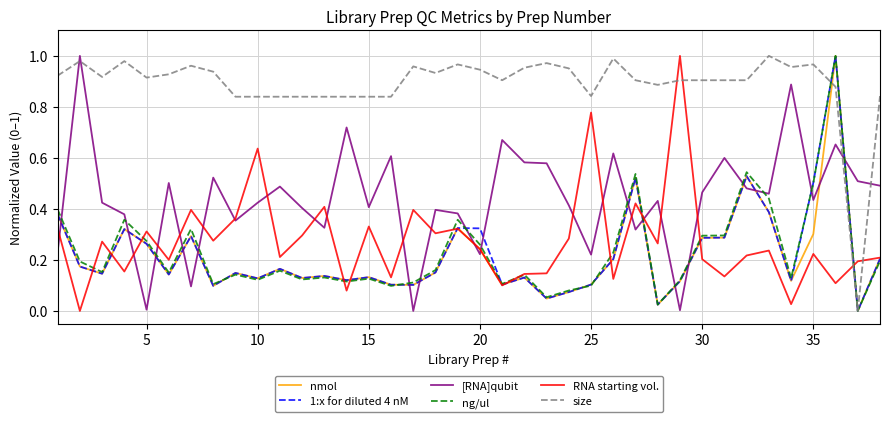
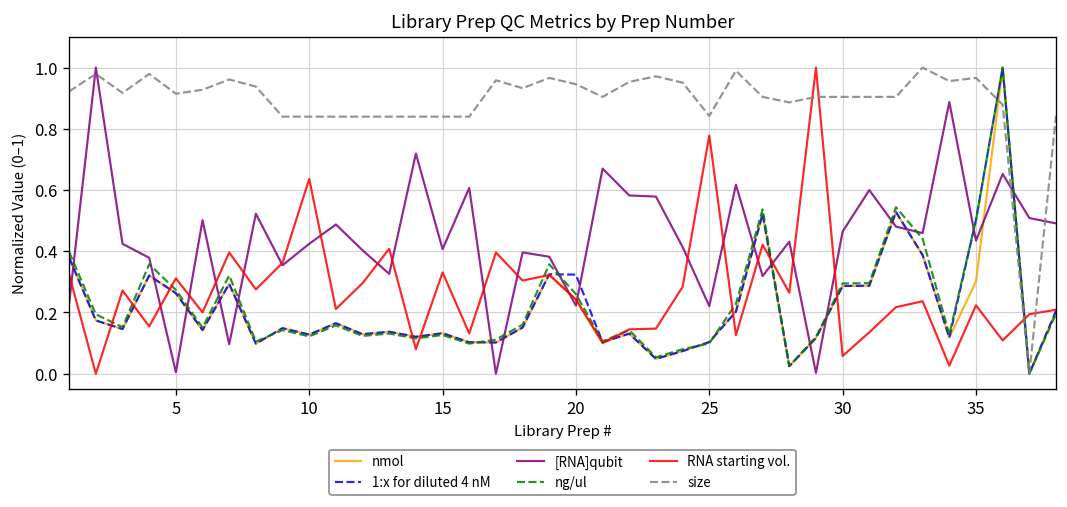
  {
    "nmol": {
      "35": 0.30
    },
    "1:x for diluted 4 nM": {
      "20": 0.32
    },
    "[RNA]qubit": {
      "5": 0.00,
      "10": 0.42,
      "15": 0.41,
      "20": 0.22,
      "25": 0.22,
      "30": 0.46,
      "35": 0.43
    },
    "ng/ul": {
      "5": 0.27,
      "20": 0.26
    },
    "RNA starting vol.": {
      "5": 0.31,
      "10": 0.64,
      "15": 0.33,
      "25": 0.78,
-     "30": 0.20,
+     "30": 0.06,
      "35": 0.22
    },
    "size": {
      "5": 0.91,
      "10": 0.84,
      "15": 0.84,
      "20": 0.95,
      "25": 0.84,
      "30": 0.90,
      "35": 0.97
    }
  }
